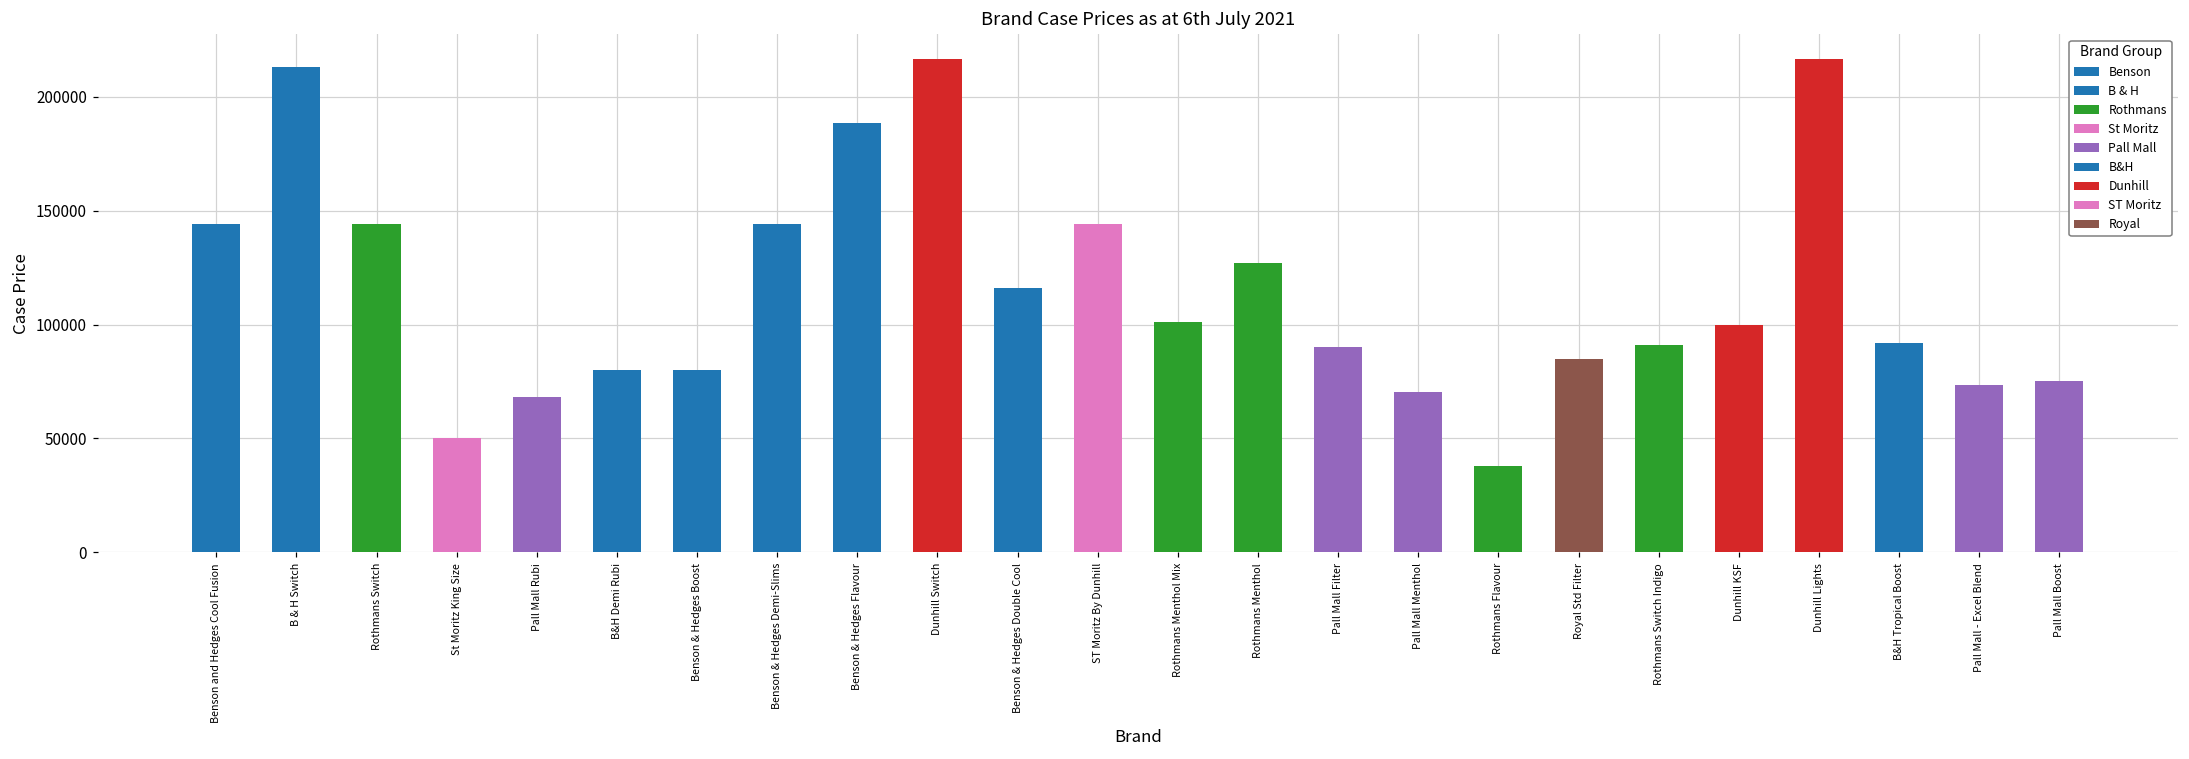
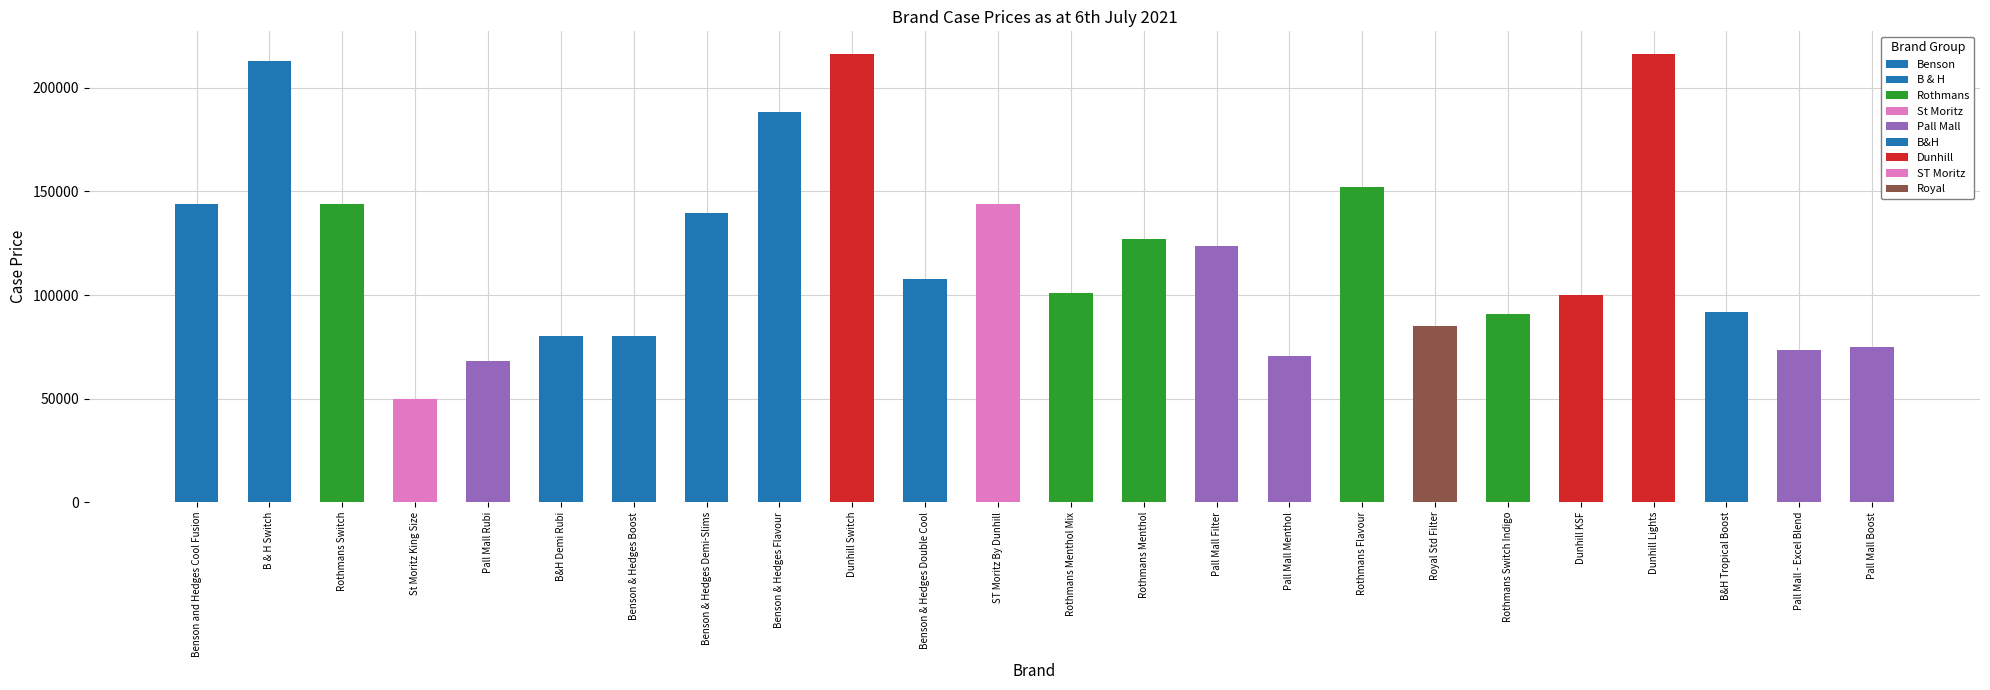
  {
    "Benson and Hedges Cool Fusion": 144000,
    "B & H Switch": 213000,
    "Rothmans Switch": 144000,
    "St Moritz King Size": 50000,
    "Pall Mall Rubi": 68000,
    "B&H Demi Rubi": 80000,
    "Benson & Hedges Boost": 80000,
-   "Benson & Hedges Demi-Slims": 144000,
+   "Benson & Hedges Demi-Slims": 140000,
    "Benson & Hedges Flavour": 189000,
    "Dunhill Switch": 217000,
-   "Benson & Hedges Double Cool": 116000,
+   "Benson & Hedges Double Cool": 108000,
    "ST Moritz By Dunhill": 144000,
    "Rothmans Menthol Mix": 101000,
    "Rothmans Menthol": 127000,
-   "Pall Mall Filter": 90000,
+   "Pall Mall Filter": 124000,
    "Pall Mall Menthol": 70000,
-   "Rothmans Flavour": 38000,
+   "Rothmans Flavour": 152000,
    "Royal Std Filter": 85000,
    "Rothmans Switch Indigo": 91000,
    "Dunhill KSF": 100000,
    "Dunhill Lights": 217000,
    "B&H Tropical Boost": 92000,
    "Pall Mall - Excel Blend": 74000,
    "Pall Mall Boost": 75000
  }
